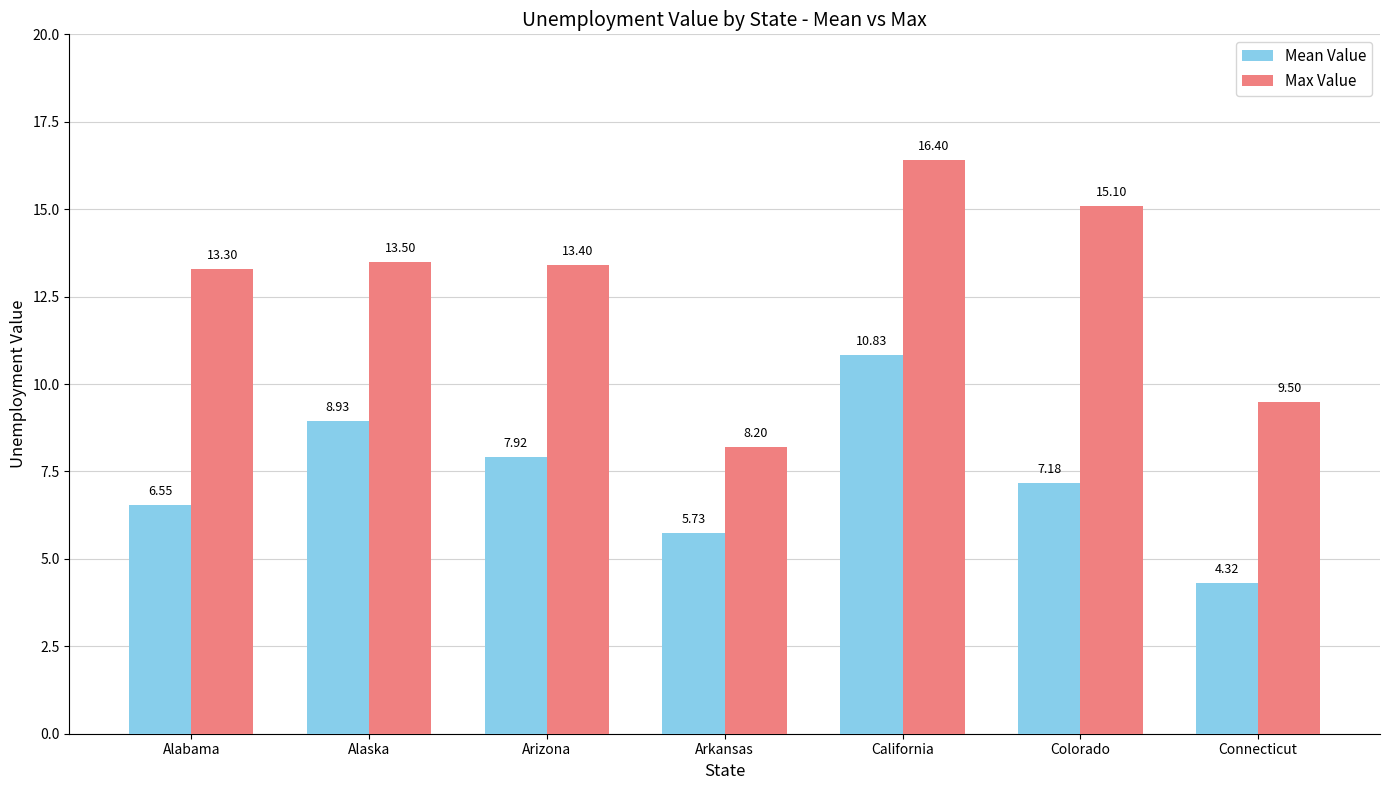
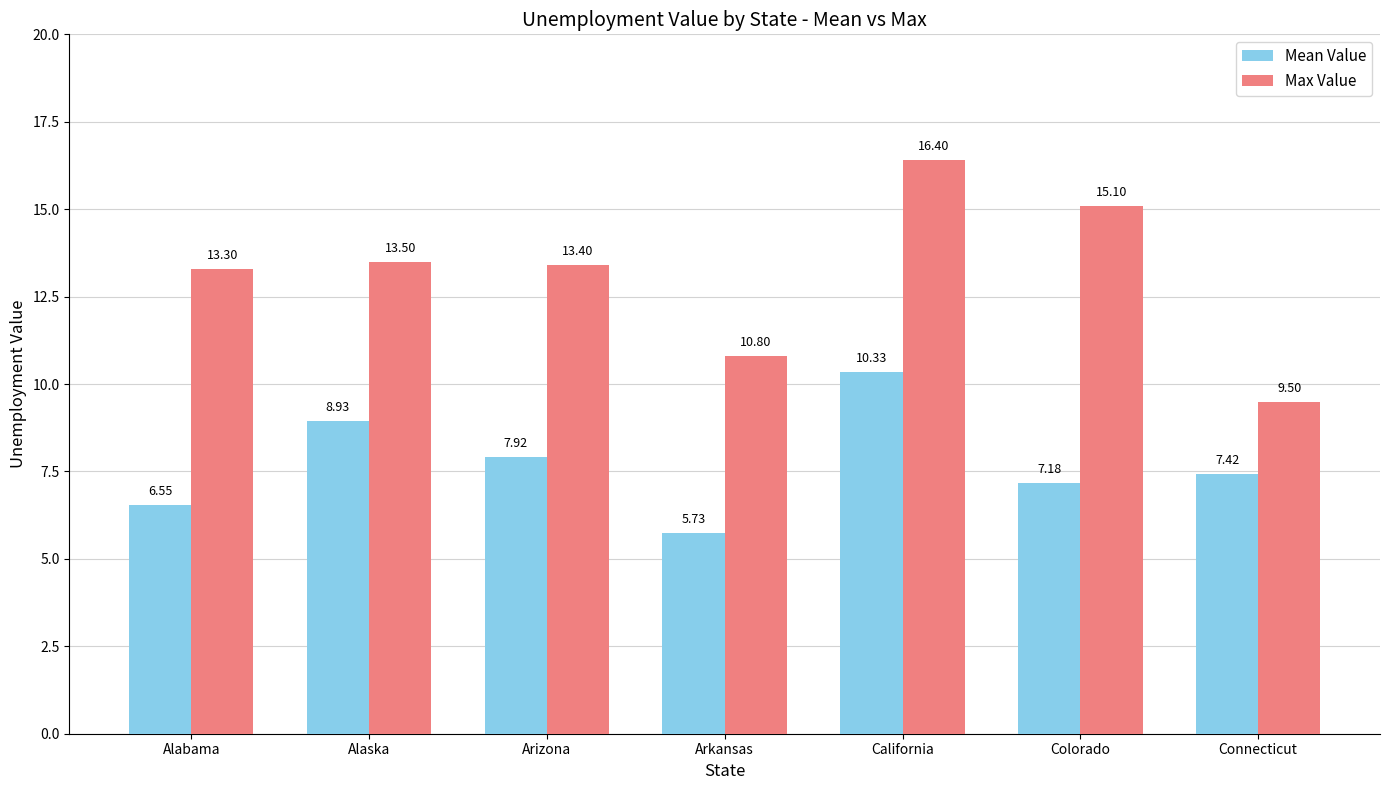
  {
    "Mean Value": {
      "Alabama": 6.55,
      "Alaska": 8.93,
      "Arizona": 7.92,
      "Arkansas": 5.73,
-     "California": 10.83,
+     "California": 10.33,
      "Colorado": 7.18,
-     "Connecticut": 4.32
+     "Connecticut": 7.42
    },
    "Max Value": {
      "Alabama": 13.30,
      "Alaska": 13.50,
      "Arizona": 13.40,
-     "Arkansas": 8.20,
+     "Arkansas": 10.80,
      "California": 16.40,
      "Colorado": 15.10,
      "Connecticut": 9.50
    }
  }
